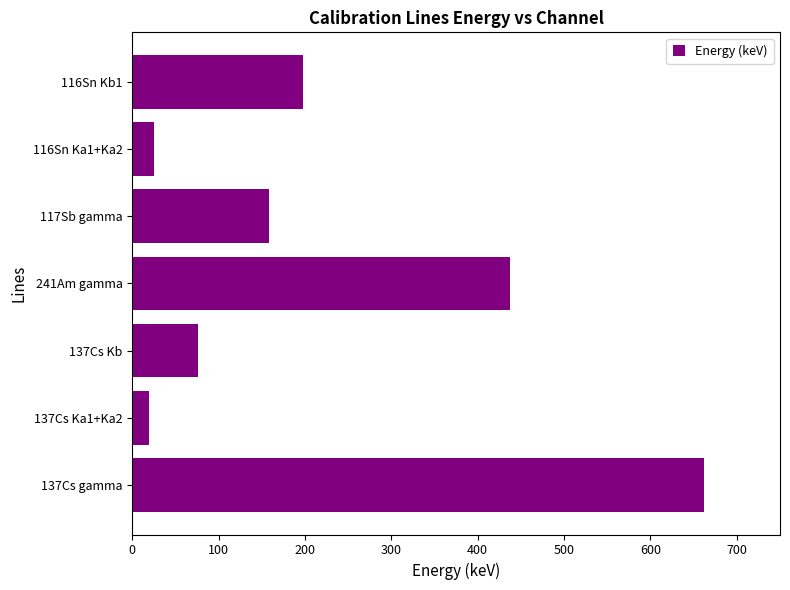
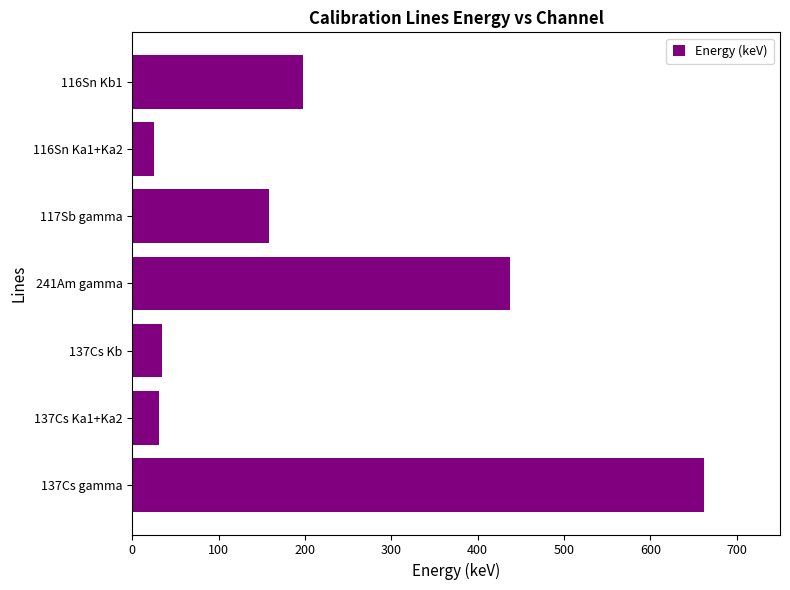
  {
    "116Sn Kb1": 200,
    "116Sn Ka1+Ka2": 30,
    "117Sb gamma": 160,
    "241Am gamma": 440,
-   "137Cs Kb": 80,
-   "137Cs Ka1+Ka2": 20,
+   "137Cs Kb": 30,
+   "137Cs Ka1+Ka2": 30,
    "137Cs gamma": 660
  }
